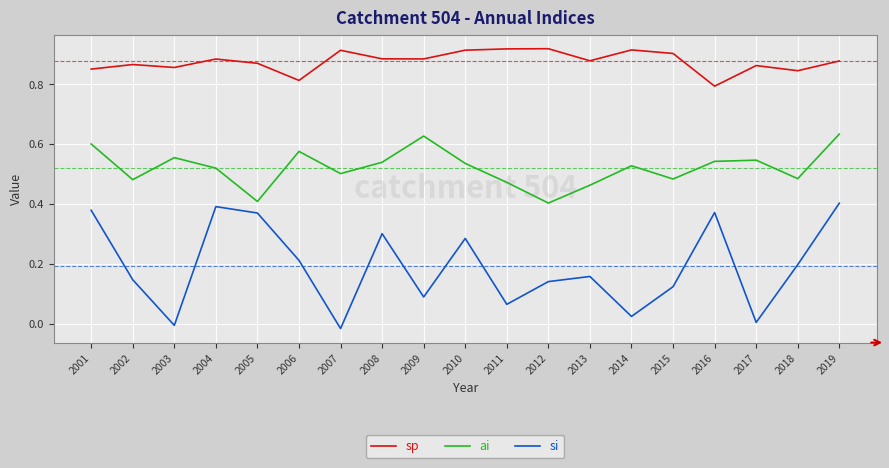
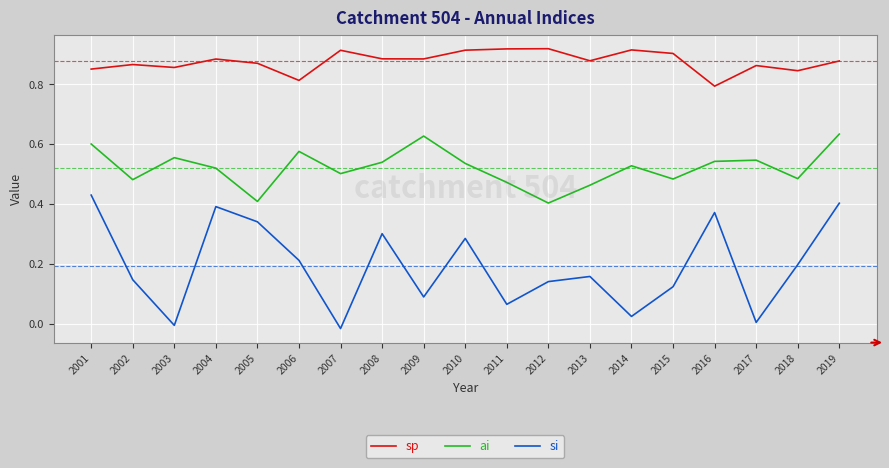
  {
    "sp": {
      "2001": 0.85,
      "2002": 0.87,
      "2003": 0.86,
      "2004": 0.88,
      "2005": 0.87,
      "2006": 0.81,
      "2007": 0.91,
      "2008": 0.88,
      "2009": 0.88,
      "2010": 0.91,
      "2011": 0.92,
      "2012": 0.92,
      "2013": 0.88,
      "2014": 0.91,
      "2015": 0.90,
      "2016": 0.79,
      "2017": 0.86,
      "2018": 0.85,
      "2019": 0.88
    },
    "ai": {
      "2001": 0.60,
      "2002": 0.48,
      "2003": 0.55,
      "2004": 0.52,
      "2005": 0.41,
      "2006": 0.58,
      "2007": 0.50,
      "2008": 0.54,
      "2009": 0.63,
      "2010": 0.54,
      "2013": 0.46,
      "2014": 0.53,
      "2015": 0.48,
      "2016": 0.54,
      "2017": 0.55,
      "2018": 0.48,
      "2019": 0.63
    },
    "si": {
-     "2001": 0.38,
+     "2001": 0.43,
      "2002": 0.15,
      "2003": -0.01,
      "2004": 0.39,
-     "2005": 0.37,
+     "2005": 0.34,
      "2006": 0.21,
      "2007": -0.02,
      "2008": 0.30,
      "2009": 0.09,
      "2010": 0.28,
      "2011": 0.06,
      "2012": 0.14,
      "2013": 0.16,
      "2014": 0.02,
      "2015": 0.12,
      "2016": 0.37,
      "2017": 0.00,
      "2018": 0.20,
      "2019": 0.40
    }
  }
